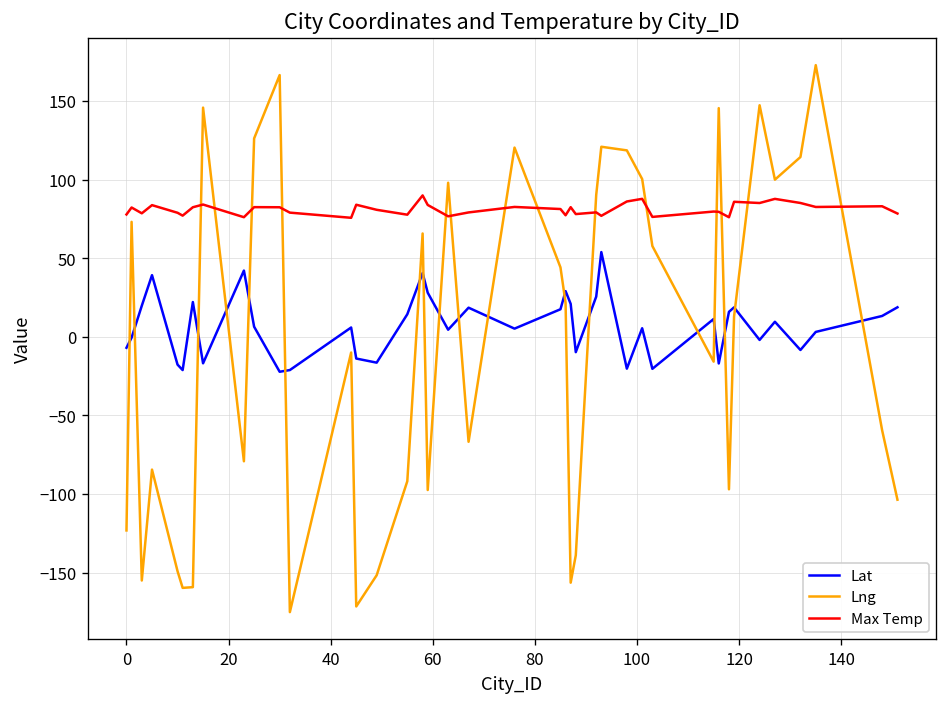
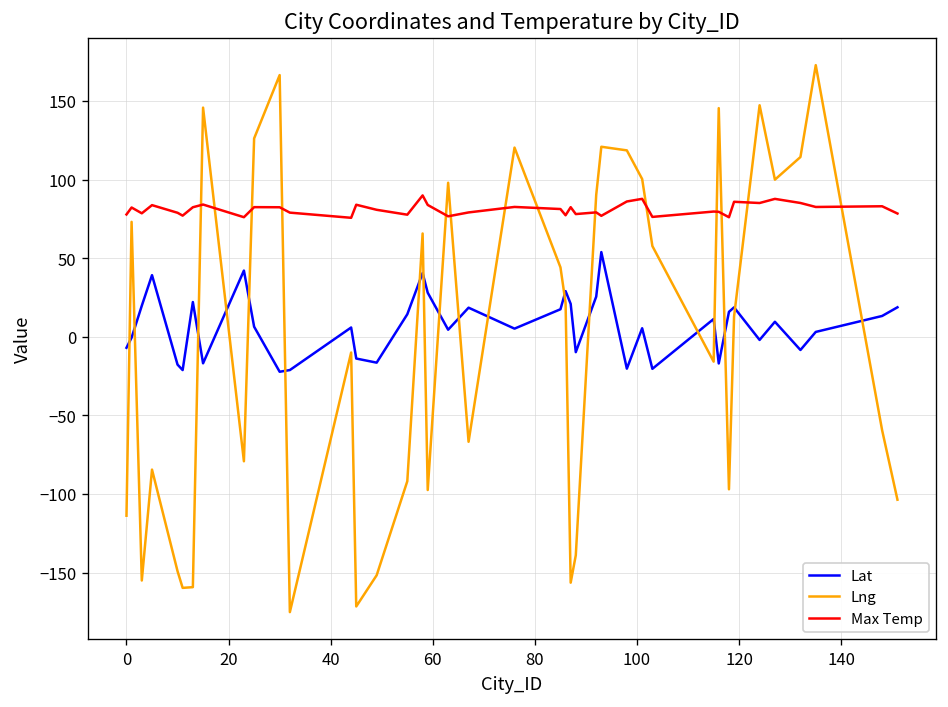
  {
    "Lat": {
      "0": -7
    },
    "Lng": {
-     "0": -123
+     "0": -114
    },
    "Max Temp": {
      "0": 78
    }
  }
